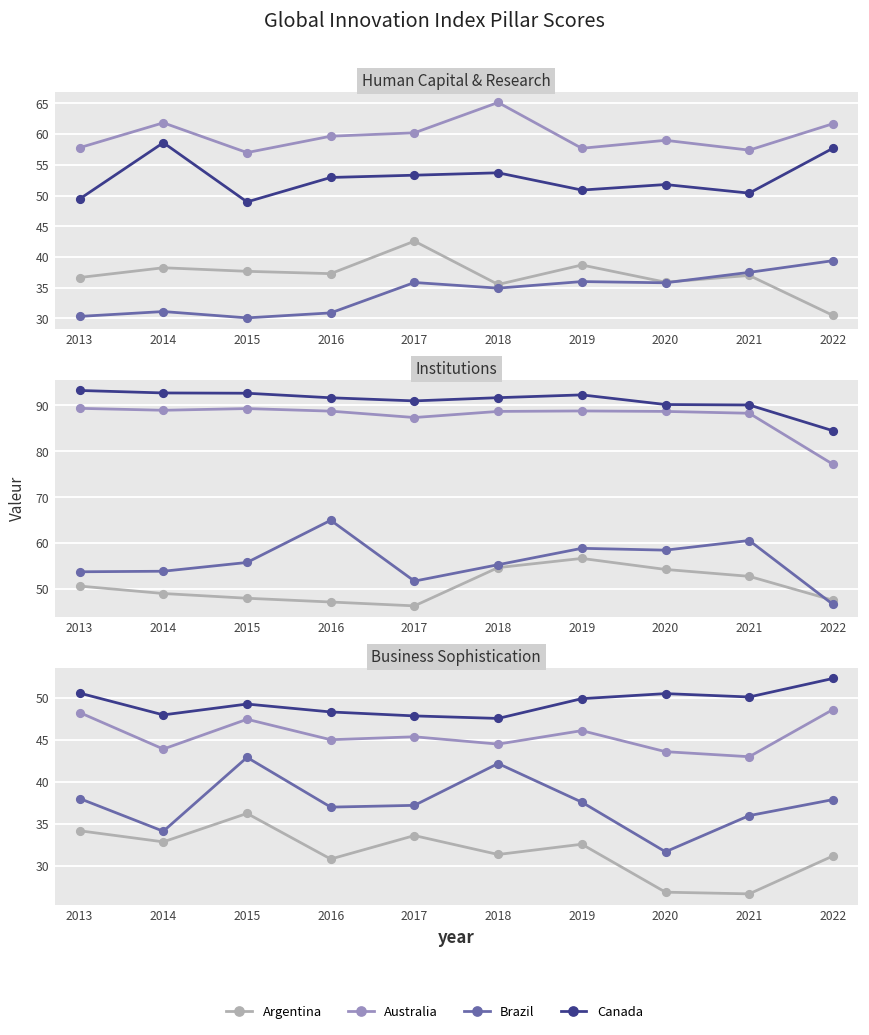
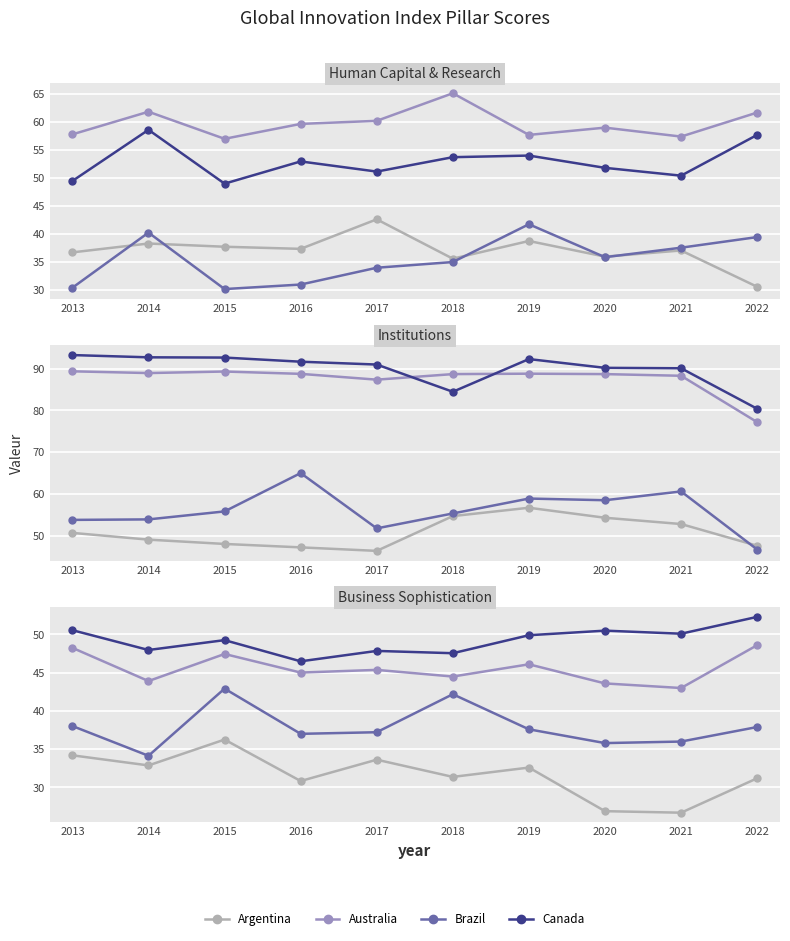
  {
    "Human Capital & Research": {
      "Brazil": {
        "2013": 30,
-       "2014": 31,
+       "2014": 40,
        "2015": 30,
        "2016": 31,
-       "2017": 36,
+       "2017": 34,
        "2018": 35,
-       "2019": 36,
+       "2019": 42,
        "2021": 38,
        "2022": 39
      },
      "Canada": {
        "2013": 49,
        "2014": 59,
        "2015": 49,
        "2016": 53,
-       "2017": 53,
+       "2017": 51,
        "2018": 54,
-       "2019": 51,
+       "2019": 54,
        "2020": 52,
        "2021": 50,
        "2022": 58
      }
    },
    "Institutions": {
      "Brazil": {
        "2013": 54,
        "2014": 54,
        "2015": 56,
        "2016": 65,
        "2017": 52,
        "2018": 55,
        "2019": 59,
        "2020": 59,
        "2021": 61,
        "2022": 47
      },
      "Canada": {
        "2013": 93,
        "2014": 93,
        "2015": 93,
        "2016": 92,
        "2017": 91,
-       "2018": 92,
+       "2018": 84,
        "2019": 92,
        "2020": 90,
        "2021": 90,
-       "2022": 85
+       "2022": 80
      }
    },
    "Business Sophistication": {
      "Brazil": {
        "2013": 38,
        "2014": 34,
        "2015": 43,
        "2016": 37,
        "2017": 37,
        "2018": 42,
        "2019": 38,
-       "2020": 32,
+       "2020": 36,
        "2021": 36,
        "2022": 38
      },
      "Canada": {
        "2013": 51,
        "2014": 48,
        "2015": 49,
-       "2016": 48,
+       "2016": 46,
        "2017": 48,
        "2018": 48,
        "2019": 50,
        "2020": 51,
        "2021": 50,
        "2022": 52
      }
    }
  }
